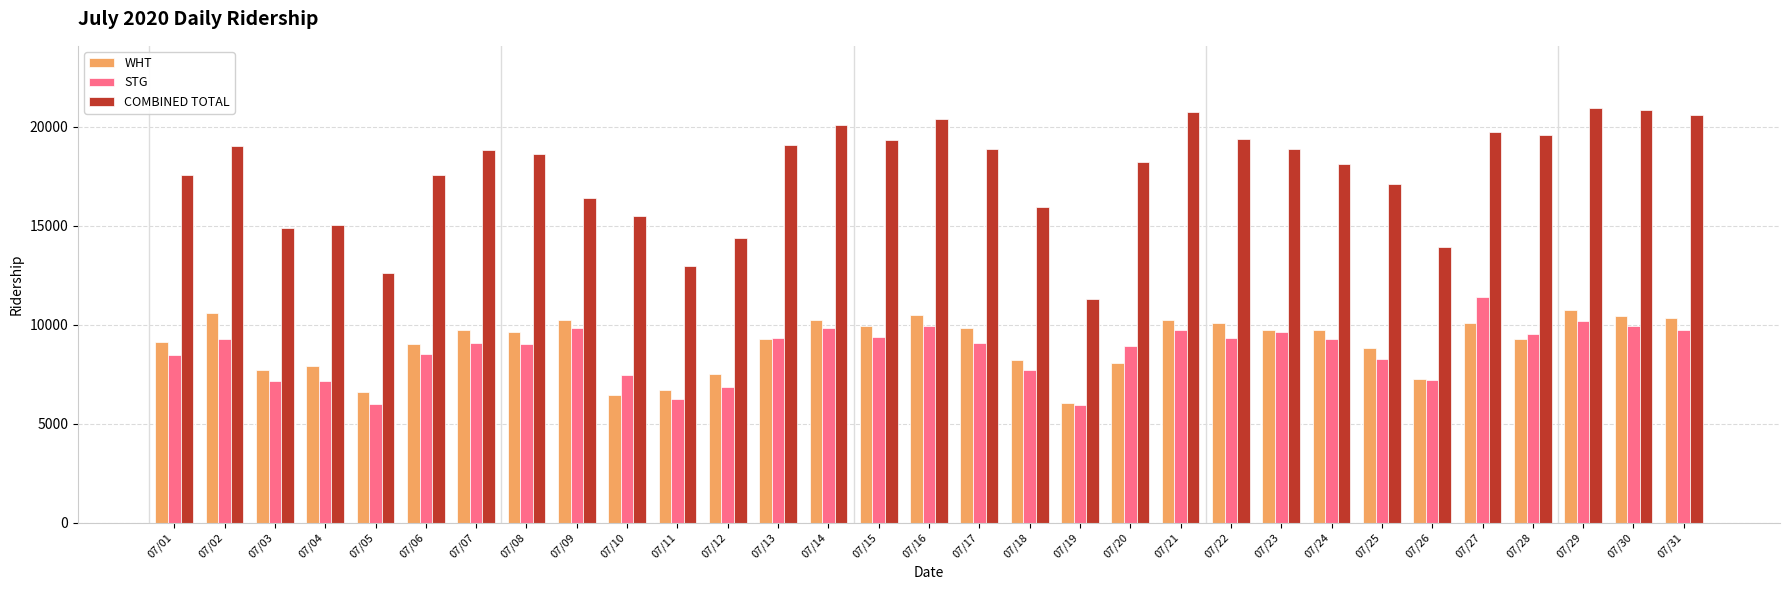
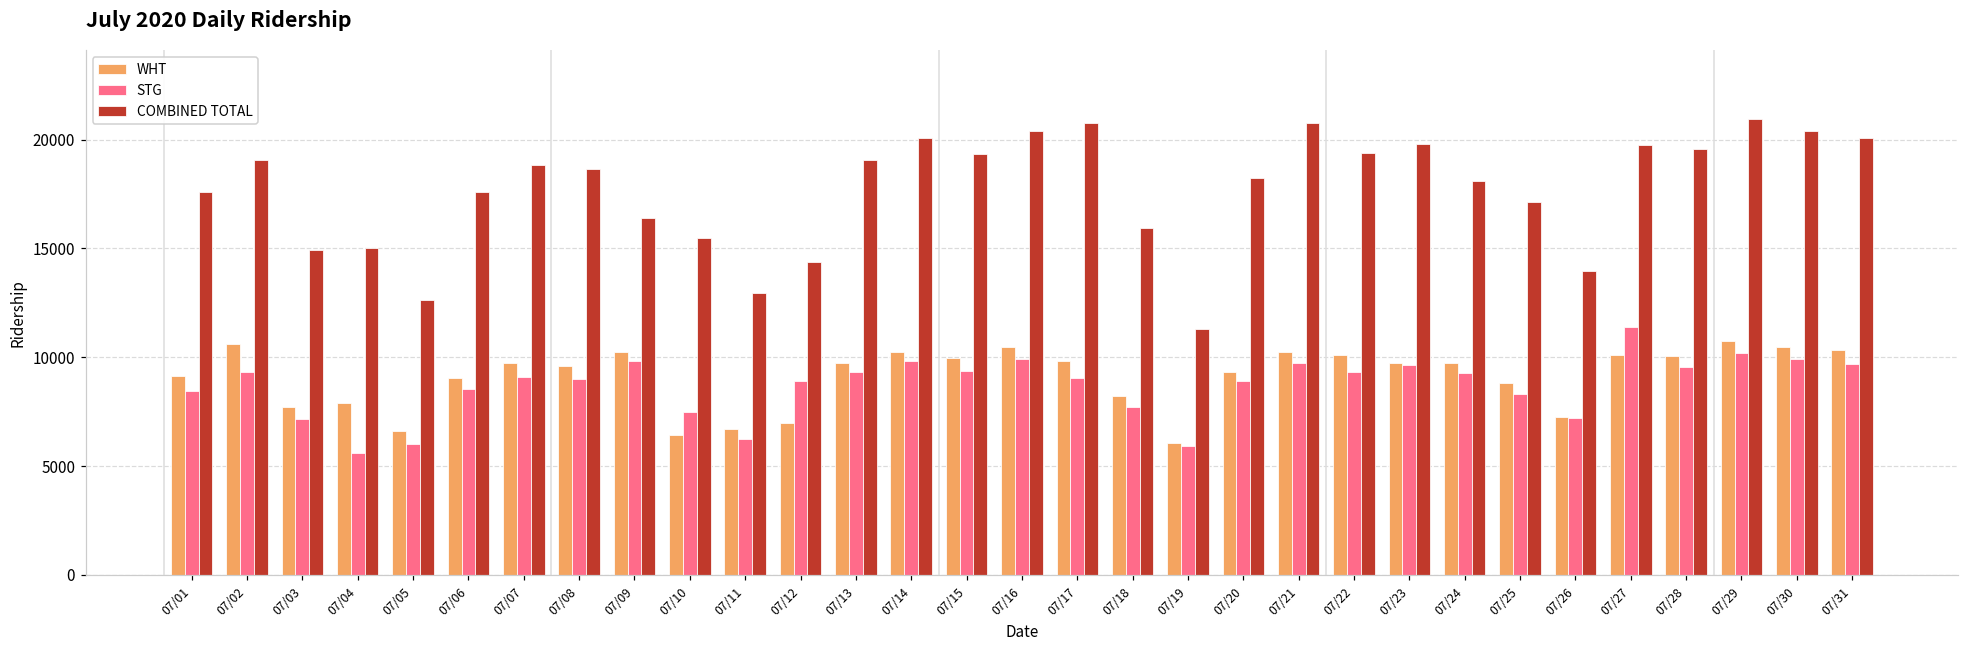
  {
    "WHT": {
      "07/01": 9100,
      "07/02": 10600,
      "07/03": 7700,
      "07/04": 7900,
      "07/05": 6600,
      "07/06": 9000,
      "07/07": 9700,
      "07/08": 9600,
      "07/09": 10200,
      "07/10": 6500,
      "07/11": 6700,
-     "07/12": 7500,
-     "07/13": 9300,
+     "07/12": 7000,
+     "07/13": 9700,
      "07/14": 10300,
      "07/15": 10000,
      "07/16": 10500,
      "07/17": 9800,
      "07/18": 8200,
      "07/19": 6000,
-     "07/20": 8100,
+     "07/20": 9300,
      "07/21": 10300,
      "07/22": 10100,
      "07/23": 9700,
      "07/24": 9700,
      "07/25": 8800,
      "07/26": 7300,
      "07/27": 10100,
-     "07/28": 9300,
+     "07/28": 10100,
      "07/29": 10700,
      "07/30": 10500,
      "07/31": 10400
    },
    "STG": {
      "07/01": 8500,
      "07/02": 9300,
      "07/03": 7200,
-     "07/04": 7100,
+     "07/04": 5600,
      "07/05": 6000,
      "07/06": 8500,
      "07/07": 9100,
      "07/08": 9000,
      "07/09": 9800,
      "07/10": 7500,
      "07/11": 6200,
-     "07/12": 6900,
+     "07/12": 8900,
      "07/13": 9300,
      "07/14": 9800,
      "07/15": 9400,
      "07/16": 9900,
      "07/17": 9100,
      "07/18": 7700,
      "07/19": 5900,
      "07/20": 8900,
      "07/21": 9700,
      "07/22": 9300,
      "07/23": 9600,
      "07/24": 9300,
      "07/25": 8300,
      "07/26": 7200,
      "07/27": 11400,
      "07/28": 9500,
      "07/29": 10200,
      "07/30": 9900,
      "07/31": 9700
    },
    "COMBINED TOTAL": {
      "07/01": 17600,
      "07/02": 19100,
      "07/03": 14900,
      "07/04": 15000,
      "07/05": 12600,
      "07/06": 17600,
      "07/07": 18800,
      "07/08": 18600,
      "07/09": 16400,
      "07/10": 15500,
      "07/11": 13000,
      "07/12": 14400,
      "07/13": 19100,
      "07/14": 20100,
      "07/15": 19300,
      "07/16": 20400,
-     "07/17": 18900,
+     "07/17": 20700,
      "07/18": 15900,
      "07/19": 11300,
      "07/20": 18200,
      "07/21": 20800,
      "07/22": 19400,
-     "07/23": 18900,
+     "07/23": 19800,
      "07/24": 18100,
      "07/25": 17100,
      "07/26": 14000,
      "07/27": 19800,
      "07/28": 19600,
      "07/29": 21000,
-     "07/30": 20900,
-     "07/31": 20600
+     "07/30": 20400,
+     "07/31": 20100
    }
  }
